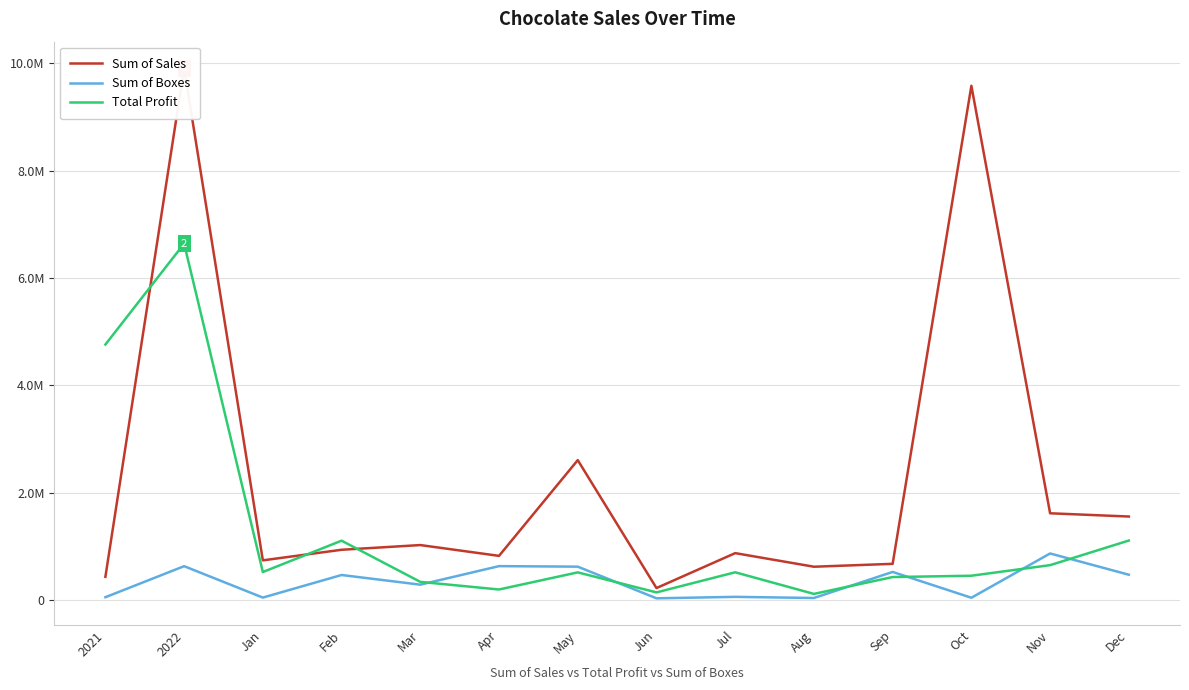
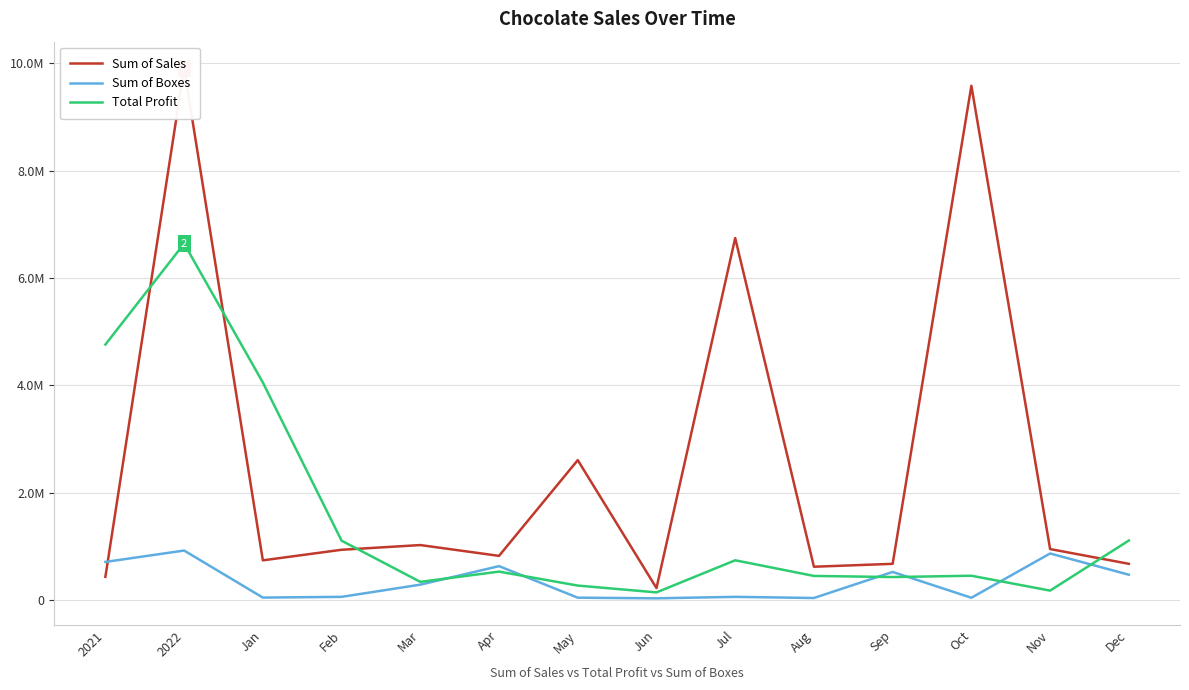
  {
    "Sum of Sales": {
      "2021": 400000,
      "Jan": 700000,
      "Feb": 900000,
      "Mar": 1000000,
      "Apr": 800000,
      "May": 2600000,
      "Jun": 200000,
-     "Jul": 900000,
+     "Jul": 6700000,
      "Aug": 600000,
      "Sep": 700000,
      "Oct": 9600000,
-     "Nov": 1600000,
-     "Dec": 1600000
+     "Nov": 900000,
+     "Dec": 700000
    },
    "Sum of Boxes": {
-     "2021": 100000,
-     "2022": 600000,
+     "2021": 700000,
+     "2022": 900000,
      "Jan": 0,
-     "Feb": 500000,
+     "Feb": 100000,
      "Mar": 300000,
      "Apr": 600000,
-     "May": 600000,
+     "May": 0,
      "Jun": 0,
      "Jul": 100000,
      "Aug": 0,
      "Sep": 500000,
      "Oct": 0,
      "Nov": 900000,
      "Dec": 500000
    },
    "Total Profit": {
      "2021": 4800000,
-     "Jan": 500000,
+     "Jan": 4100000,
      "Feb": 1100000,
      "Mar": 300000,
-     "Apr": 200000,
-     "May": 500000,
+     "Apr": 500000,
+     "May": 300000,
      "Jun": 100000,
-     "Jul": 500000,
-     "Aug": 100000,
+     "Jul": 700000,
+     "Aug": 400000,
      "Sep": 400000,
      "Oct": 500000,
-     "Nov": 600000,
+     "Nov": 200000,
      "Dec": 1100000
    }
  }
